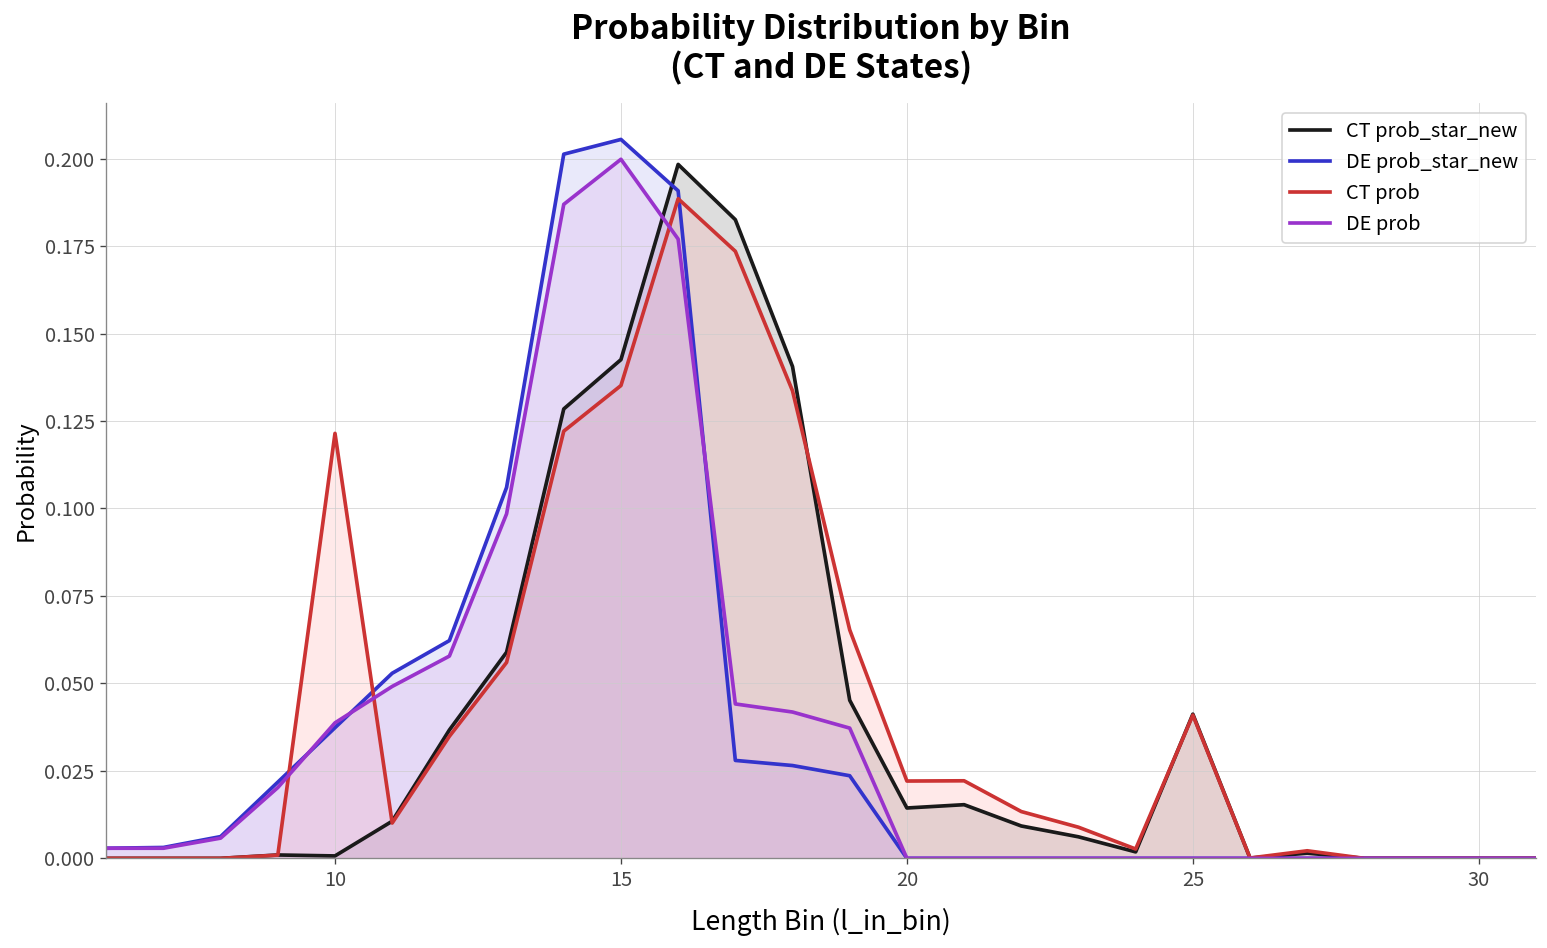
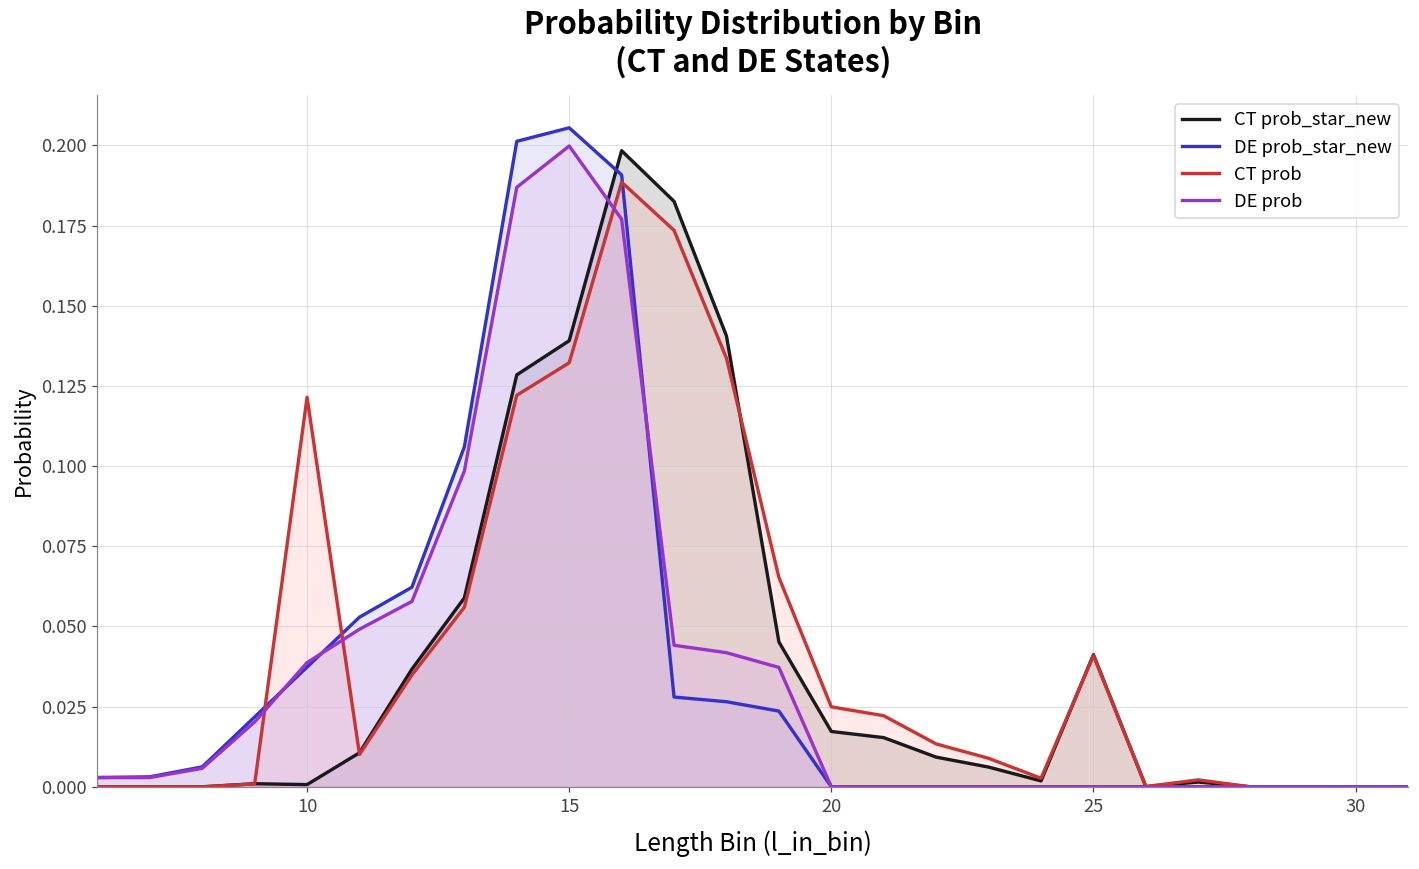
  {
    "CT prob_star_new": {
      "10": 0.001,
-     "15": 0.143,
-     "20": 0.014
+     "15": 0.139,
+     "20": 0.017
    },
    "DE prob_star_new": {
      "10": 0.037,
      "15": 0.205
    },
    "CT prob": {
      "10": 0.121,
-     "15": 0.135,
-     "20": 0.022
+     "15": 0.132,
+     "20": 0.025
    },
    "DE prob": {
      "10": 0.039,
      "15": 0.200
    }
  }
